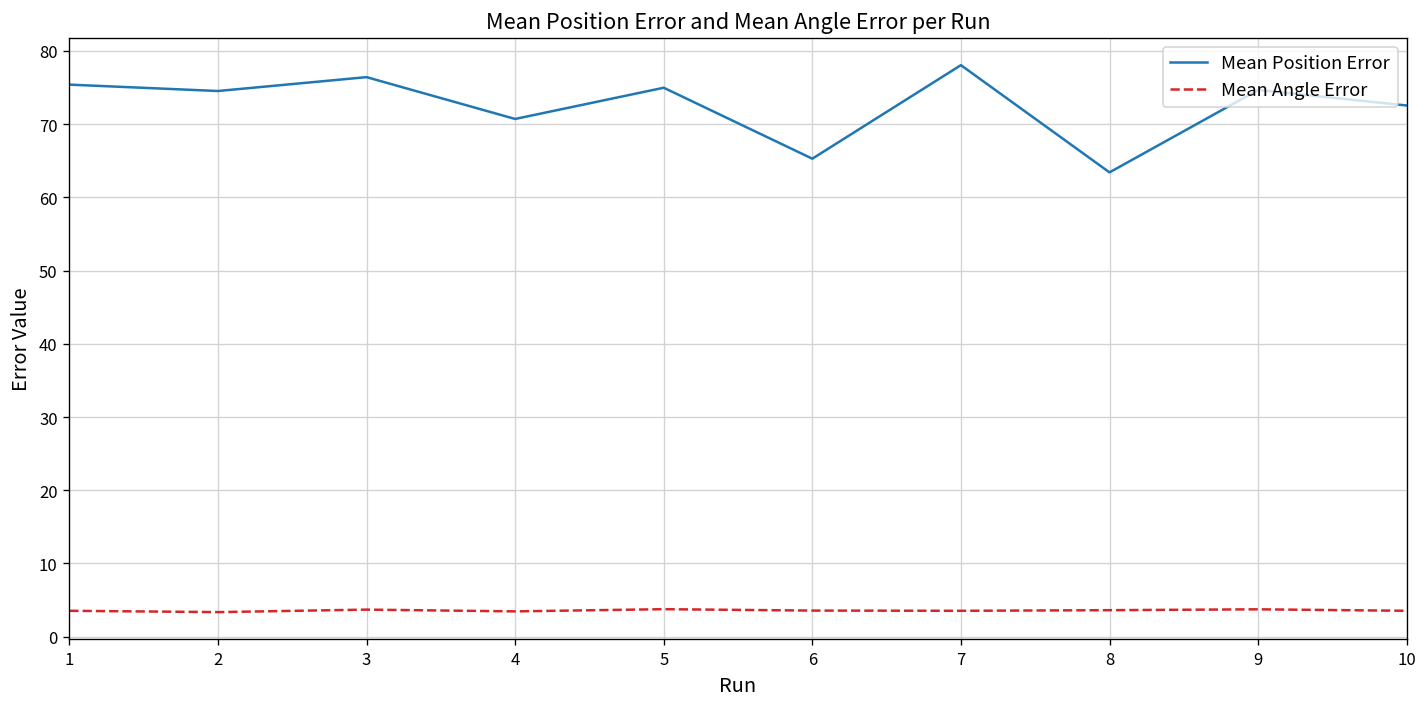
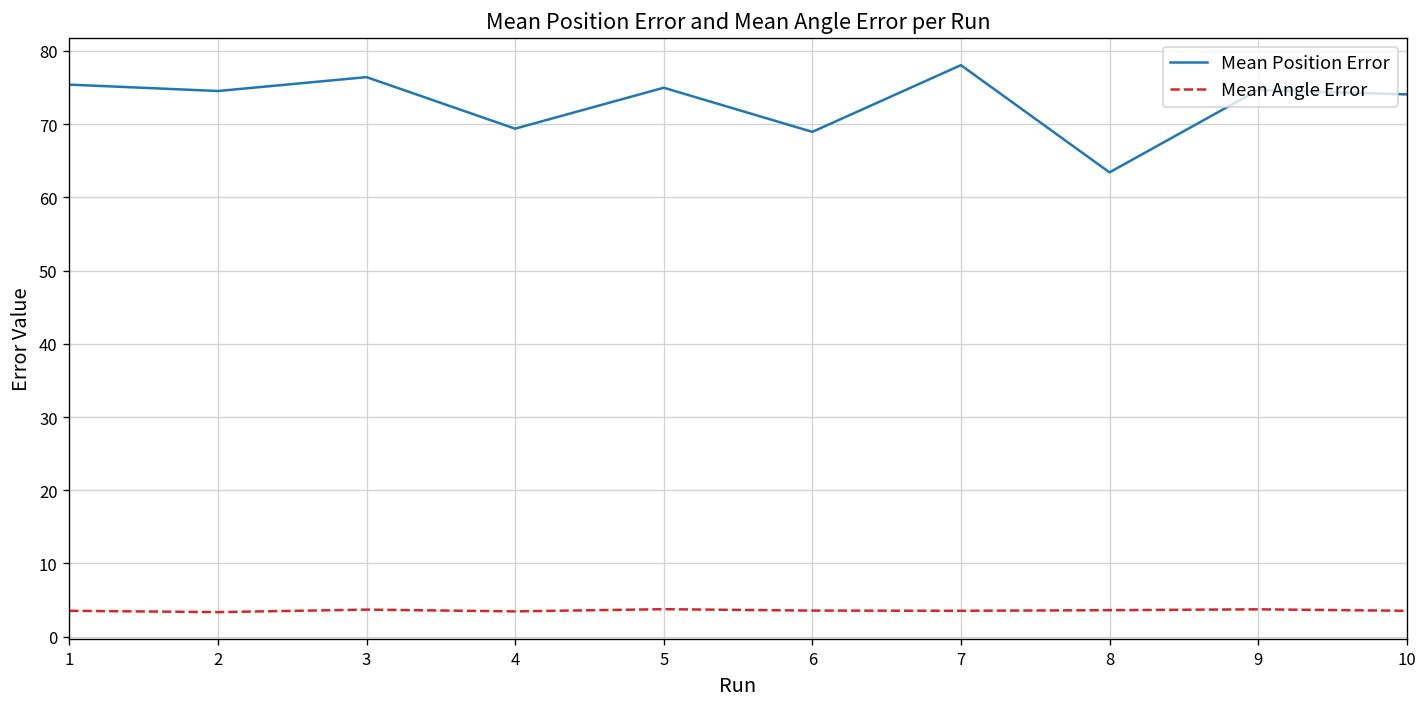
  {
    "Mean Position Error": {
      "1": 75,
      "2": 75,
      "3": 76,
-     "4": 71,
+     "4": 69,
      "5": 75,
-     "6": 65,
+     "6": 69,
      "7": 78,
      "8": 63,
-     "10": 73
+     "10": 74
    },
    "Mean Angle Error": {
      "1": 4,
      "2": 3,
      "3": 4,
      "4": 3,
      "5": 4,
      "6": 4,
      "7": 4,
      "8": 4,
      "9": 4,
      "10": 4
    }
  }
